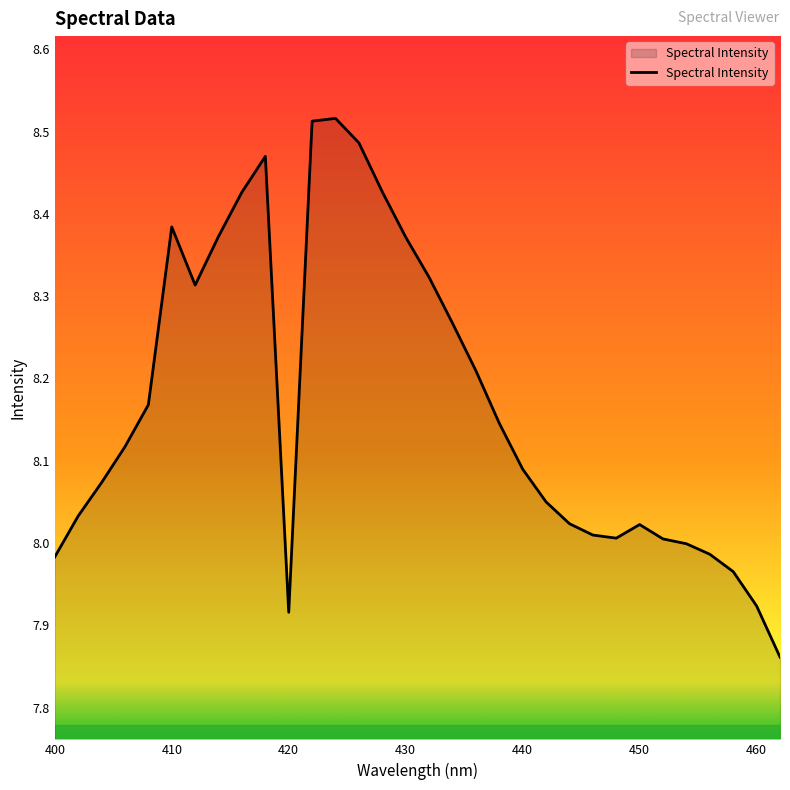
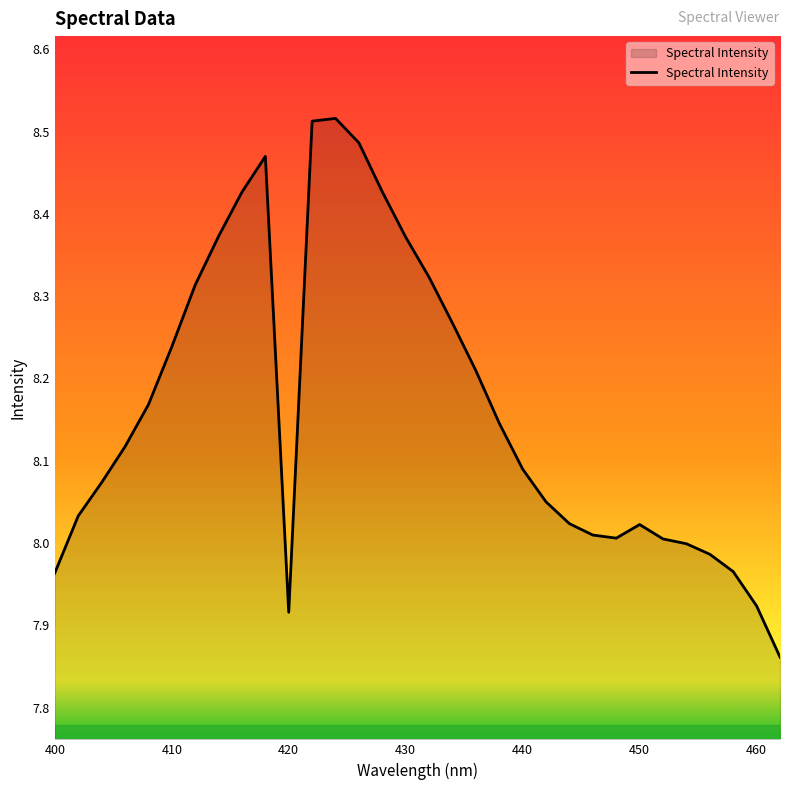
  {
-   "400": 7.98,
-   "410": 8.38,
+   "400": 7.96,
+   "410": 8.24,
    "420": 7.92,
    "430": 8.37,
    "440": 8.09,
    "450": 8.02,
    "460": 7.92
  }
